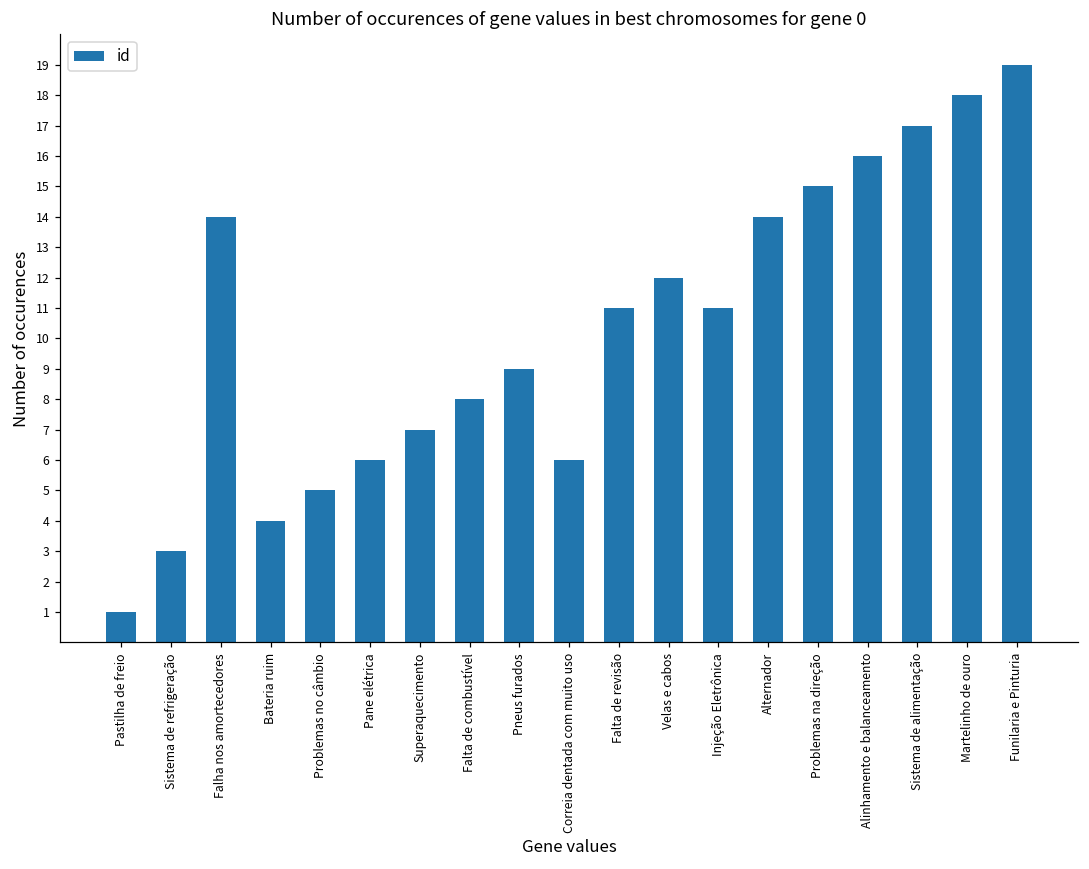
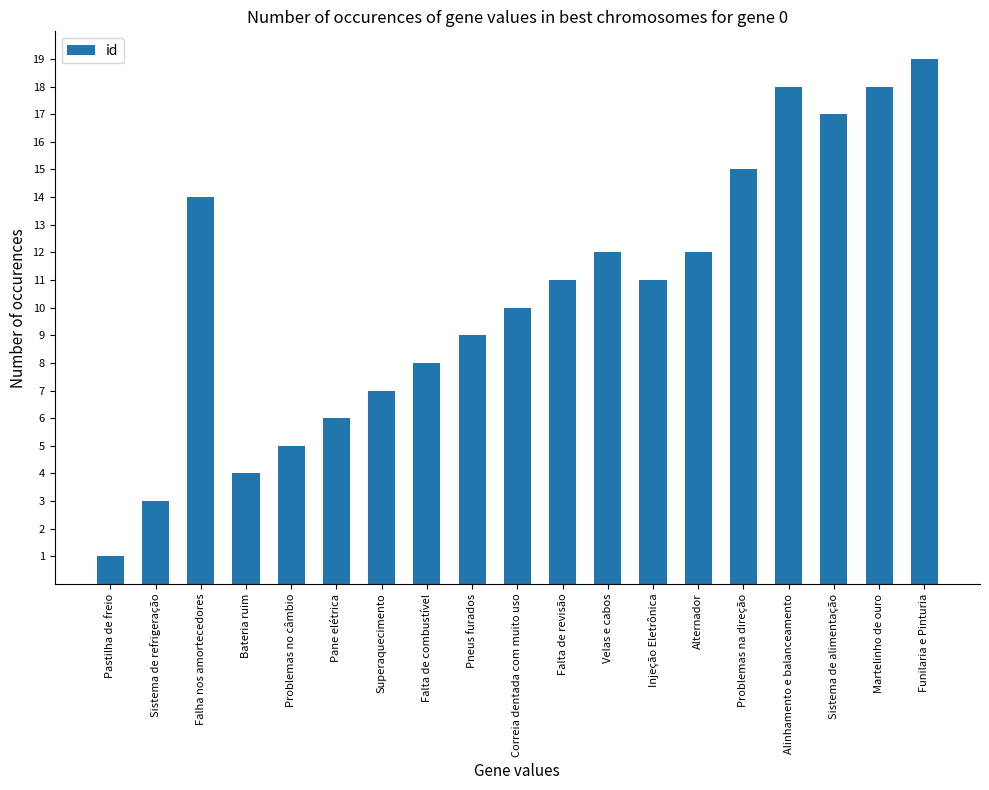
  {
    "Pastilha de freio": 1,
    "Sistema de refrigeração": 3,
    "Falha nos amortecedores": 14,
    "Bateria ruim": 4,
    "Problemas no câmbio": 5,
    "Pane elétrica": 6,
    "Superaquecimento": 7,
    "Falta de combustível": 8,
    "Pneus furados": 9,
-   "Correia dentada com muito uso": 6,
+   "Correia dentada com muito uso": 10,
    "Falta de revisão": 11,
    "Velas e cabos": 12,
    "Injeção Eletrônica": 11,
-   "Alternador": 14,
+   "Alternador": 12,
    "Problemas na direção": 15,
-   "Alinhamento e balanceamento": 16,
+   "Alinhamento e balanceamento": 18,
    "Sistema de alimentação": 17,
    "Martelinho de ouro": 18,
    "Funilaria e Pinturia": 19
  }
